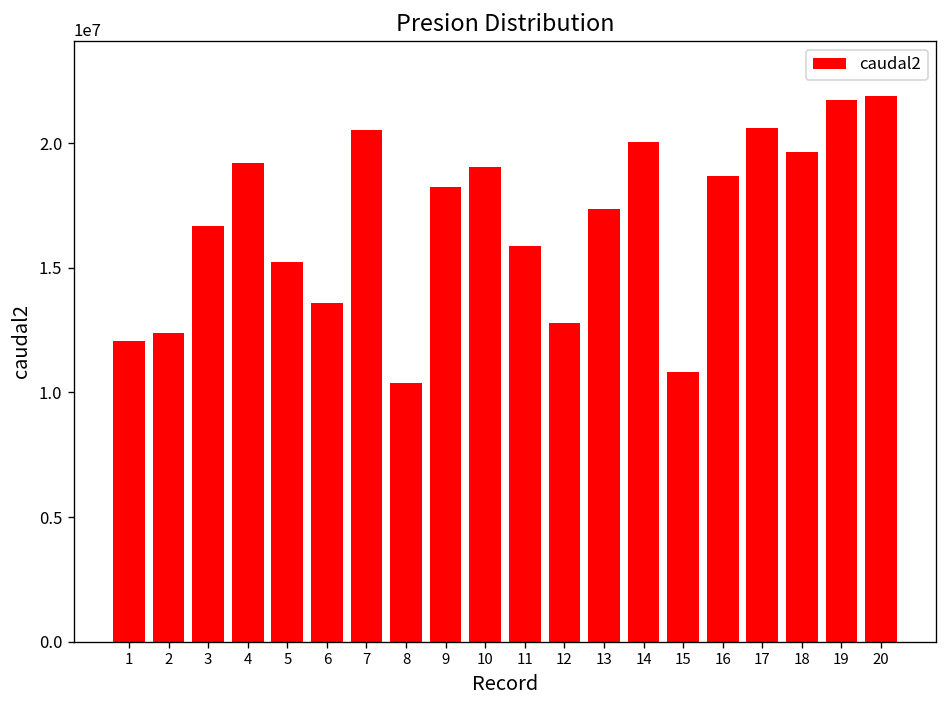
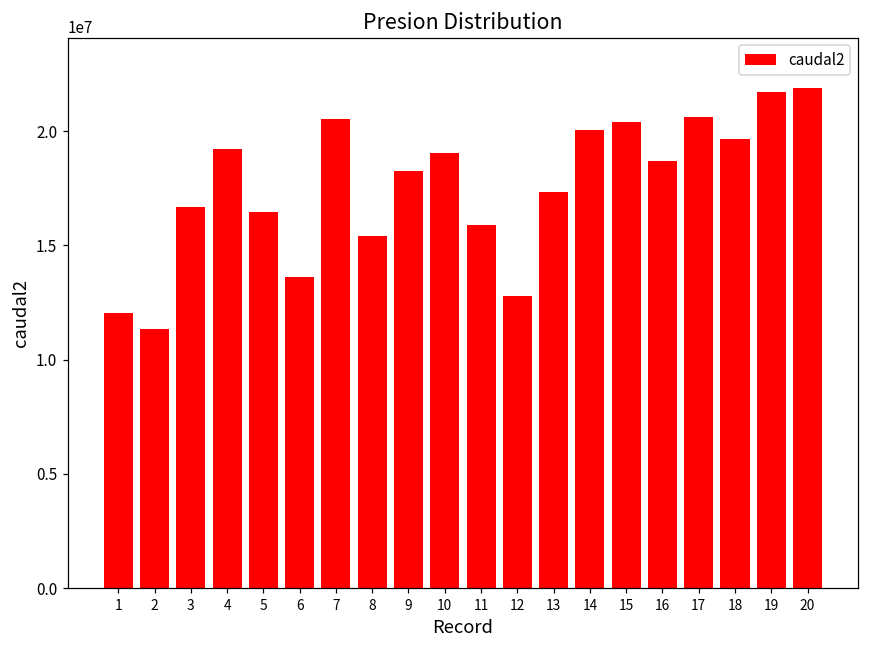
  {
    "1": 12100000,
-   "2": 12400000,
+   "2": 11300000,
    "3": 16700000,
    "4": 19200000,
-   "5": 15200000,
+   "5": 16500000,
    "6": 13600000,
    "7": 20500000,
-   "8": 10400000,
+   "8": 15400000,
    "9": 18300000,
    "10": 19100000,
    "11": 15900000,
    "12": 12800000,
    "13": 17300000,
    "14": 20000000,
-   "15": 10800000,
+   "15": 20400000,
    "16": 18700000,
    "17": 20600000,
    "18": 19700000,
    "19": 21700000,
    "20": 21900000
  }
